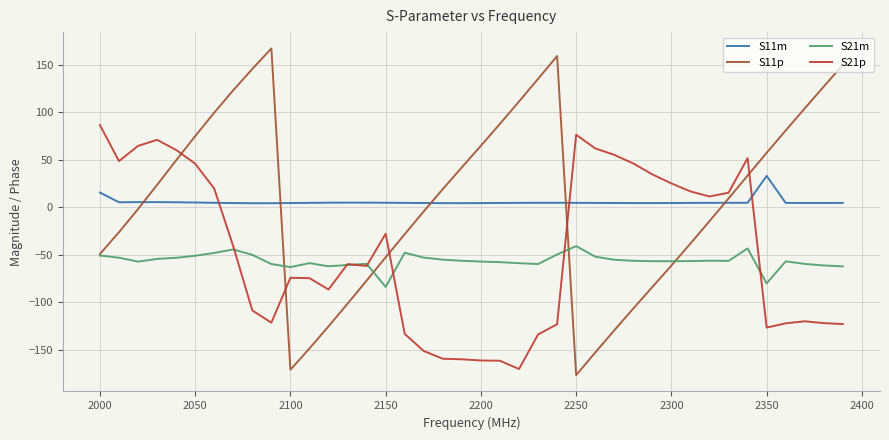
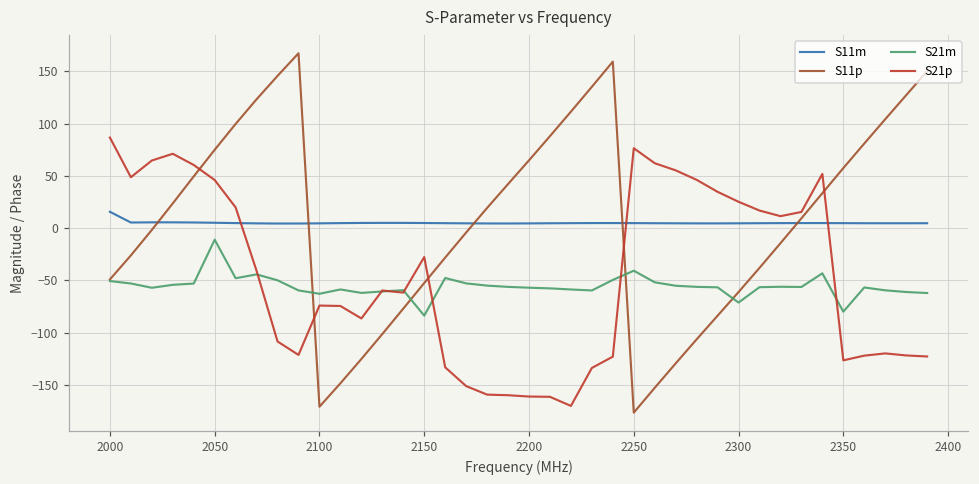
  {
    "S11m": {
      "2000": 20,
      "2050": 10,
      "2100": 0,
      "2150": 0,
      "2200": 0,
      "2250": 0,
      "2300": 0,
-     "2350": 30
+     "2350": 0
    },
    "S21m": {
-     "2050": -50,
+     "2050": -10,
      "2100": -60,
      "2150": -80,
      "2200": -60,
      "2250": -40,
-     "2300": -60,
+     "2300": -70,
      "2350": -80
    }
  }
